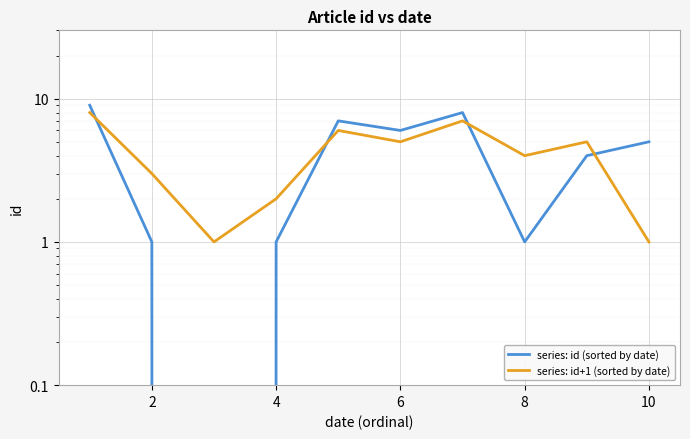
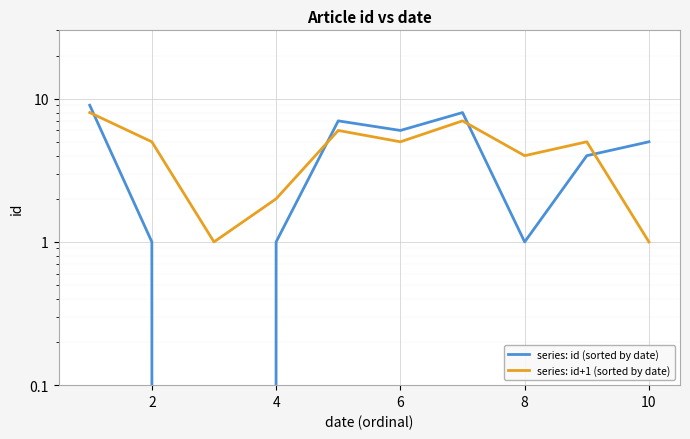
  {
    "series: id (sorted by date)": {
      "2": 1,
      "4": 1,
      "6": 6,
      "8": 1,
      "10": 5
    },
    "series: id+1 (sorted by date)": {
-     "2": 3,
+     "2": 5,
      "4": 2,
      "6": 5,
      "8": 4,
      "10": 1
    }
  }
